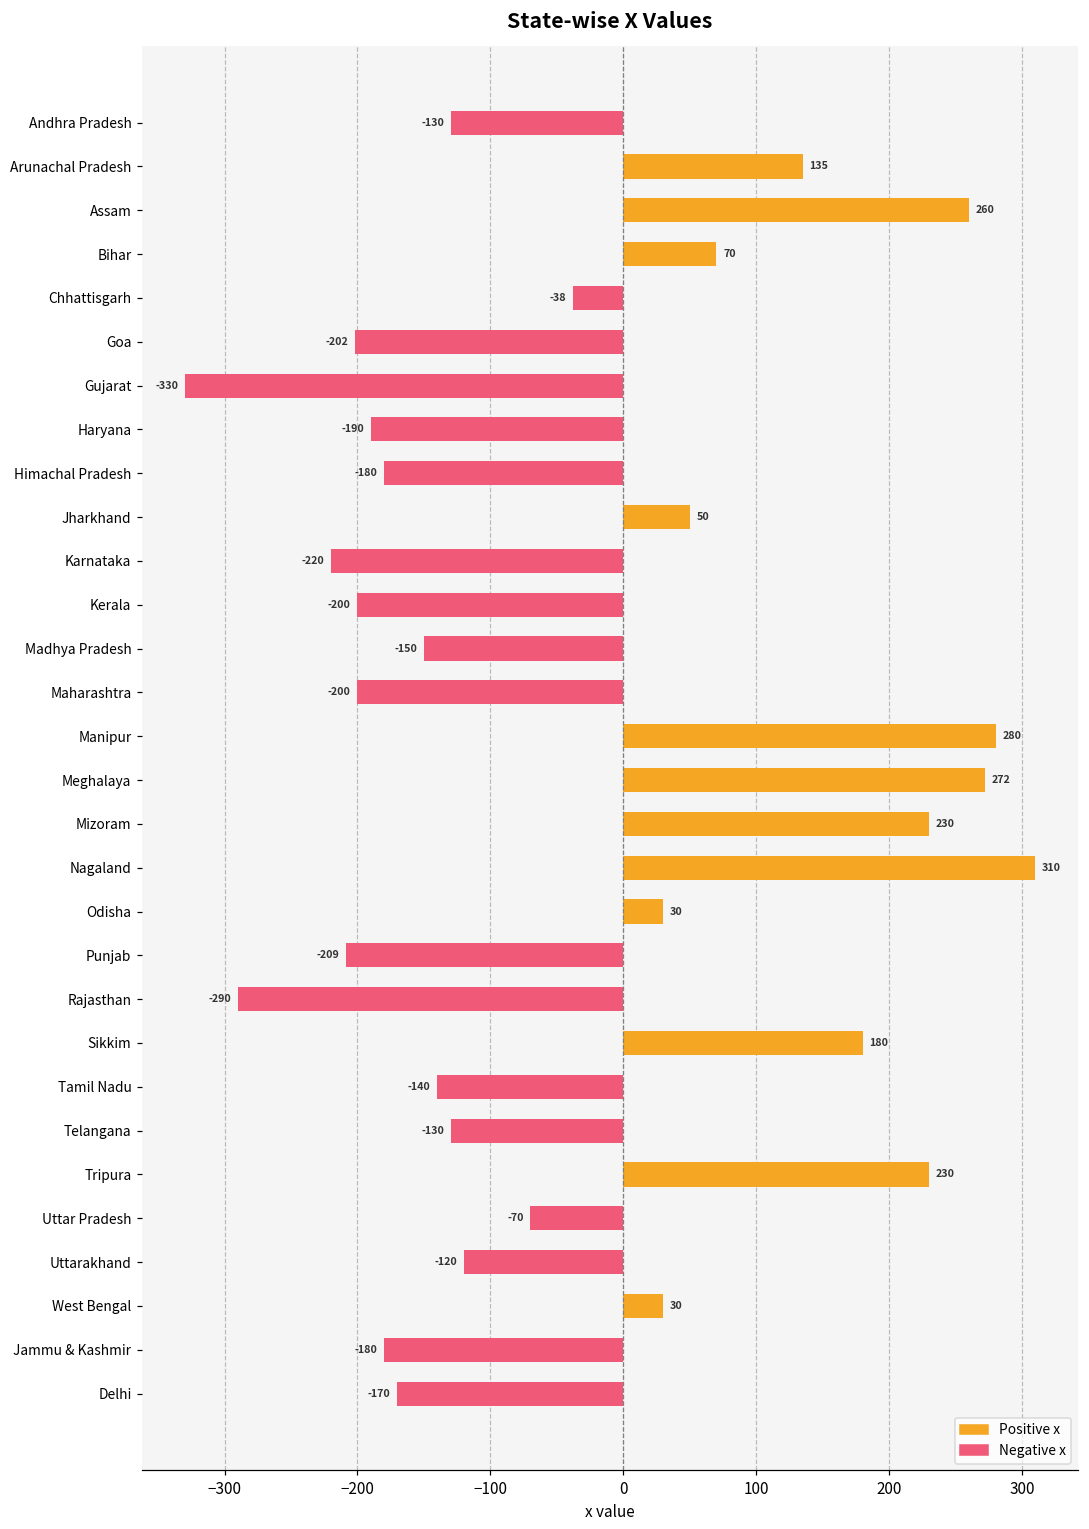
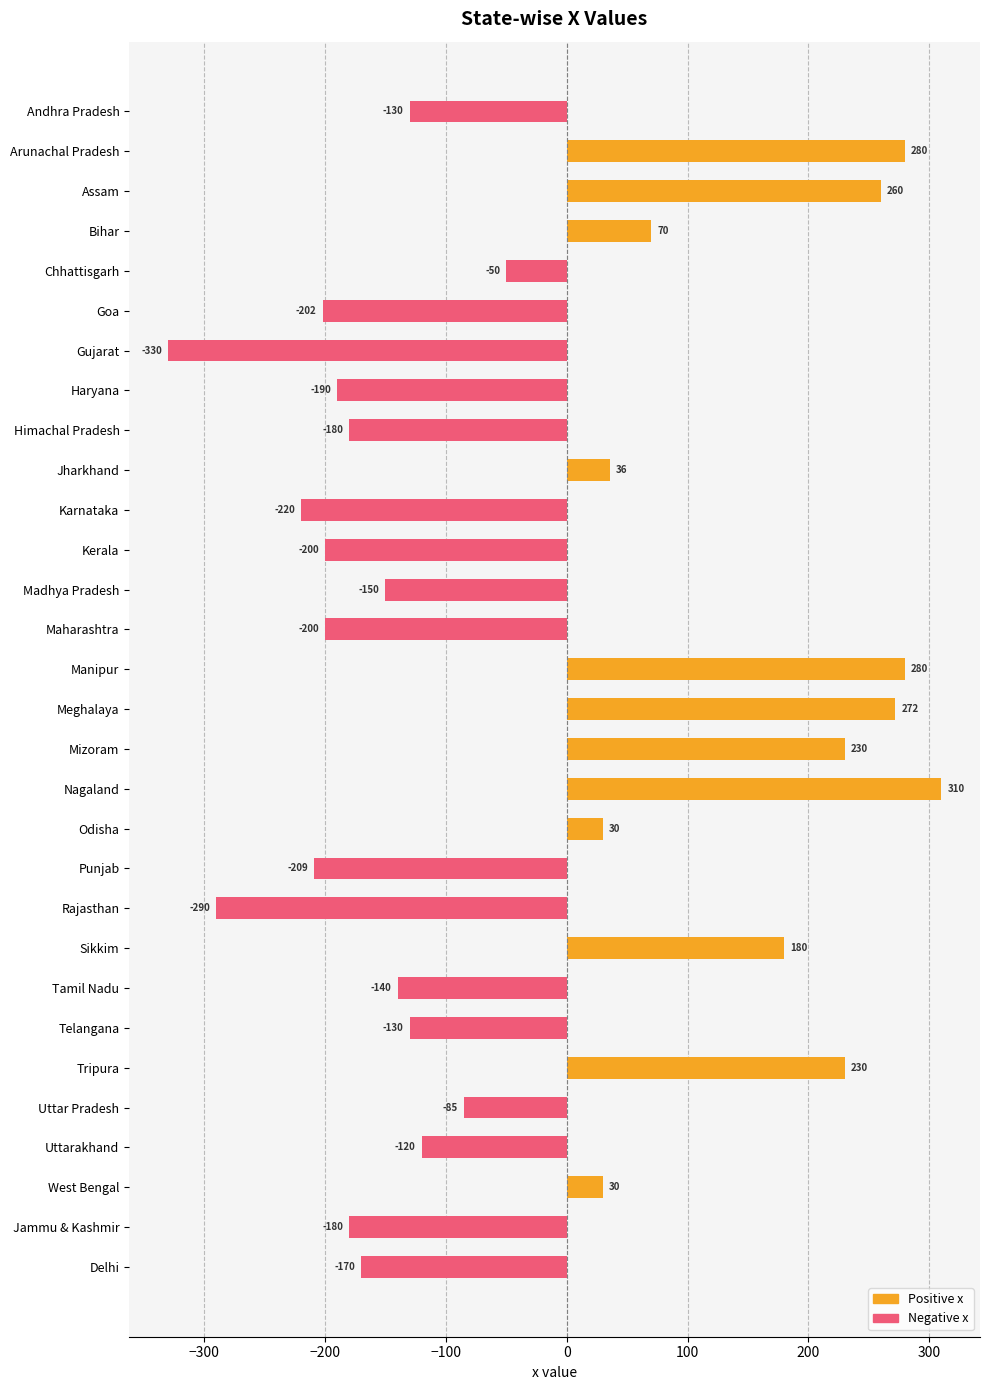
  {
    "Negative x": {
      "Andhra Pradesh": -130,
-     "Chhattisgarh": -38,
+     "Chhattisgarh": -50,
      "Goa": -202,
      "Gujarat": -330,
      "Haryana": -190,
      "Himachal Pradesh": -180,
      "Karnataka": -220,
      "Kerala": -200,
      "Madhya Pradesh": -150,
      "Maharashtra": -200,
      "Punjab": -209,
      "Rajasthan": -290,
      "Tamil Nadu": -140,
      "Telangana": -130,
-     "Uttar Pradesh": -70,
+     "Uttar Pradesh": -85,
      "Uttarakhand": -120,
      "Jammu & Kashmir": -180,
      "Delhi": -170
    },
    "Positive x": {
-     "Arunachal Pradesh": 135,
+     "Arunachal Pradesh": 280,
      "Assam": 260,
      "Bihar": 70,
-     "Jharkhand": 50,
+     "Jharkhand": 36,
      "Manipur": 280,
      "Meghalaya": 272,
      "Mizoram": 230,
      "Nagaland": 310,
      "Odisha": 30,
      "Sikkim": 180,
      "Tripura": 230,
      "West Bengal": 30
    }
  }
